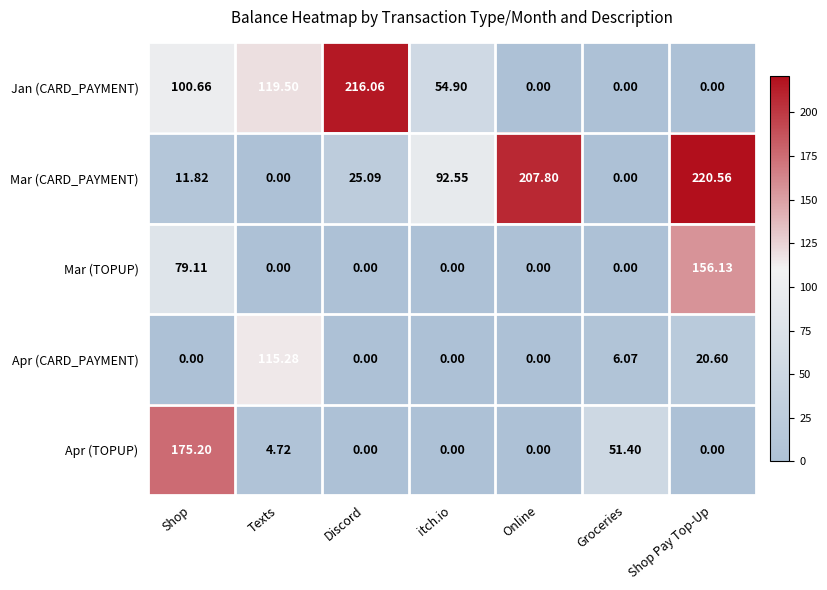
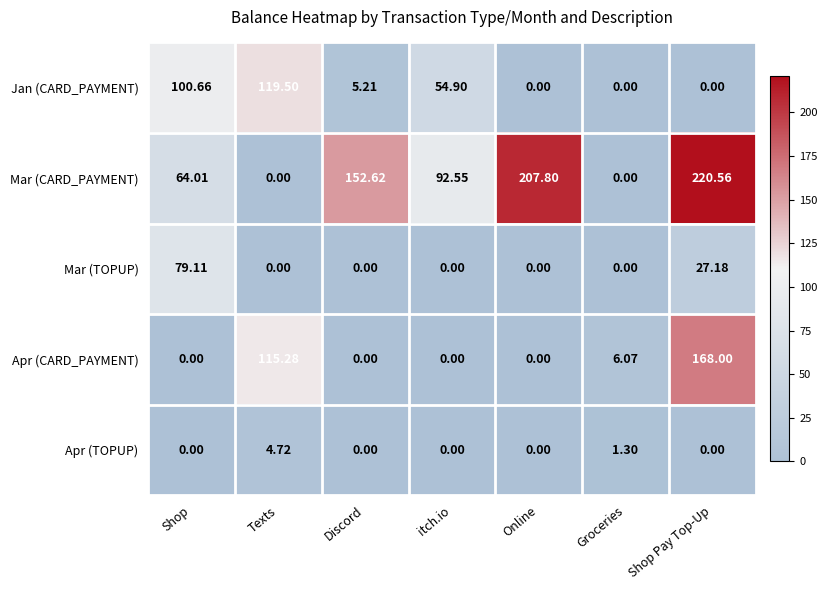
  {
    "Jan (CARD_PAYMENT)": {
      "Shop": 100.66,
-     "Discord": 216.06,
+     "Discord": 5.21,
      "itch.io": 54.90,
      "Online": 0.00,
      "Groceries": 0.00,
      "Shop Pay Top-Up": 0.00
    },
    "Mar (CARD_PAYMENT)": {
-     "Shop": 11.82,
+     "Shop": 64.01,
      "Texts": 0.00,
-     "Discord": 25.09,
+     "Discord": 152.62,
      "itch.io": 92.55,
      "Online": 207.80,
      "Groceries": 0.00,
      "Shop Pay Top-Up": 220.56
    },
    "Mar (TOPUP)": {
      "Shop": 79.11,
      "Texts": 0.00,
      "Discord": 0.00,
      "itch.io": 0.00,
      "Online": 0.00,
      "Groceries": 0.00,
-     "Shop Pay Top-Up": 156.13
+     "Shop Pay Top-Up": 27.18
    },
    "Apr (CARD_PAYMENT)": {
      "Shop": 0.00,
      "Discord": 0.00,
      "itch.io": 0.00,
      "Online": 0.00,
      "Groceries": 6.07,
-     "Shop Pay Top-Up": 20.60
+     "Shop Pay Top-Up": 168.00
    },
    "Apr (TOPUP)": {
-     "Shop": 175.20,
+     "Shop": 0.00,
      "Texts": 4.72,
      "Discord": 0.00,
      "itch.io": 0.00,
      "Online": 0.00,
-     "Groceries": 51.40,
+     "Groceries": 1.30,
      "Shop Pay Top-Up": 0.00
    }
  }
